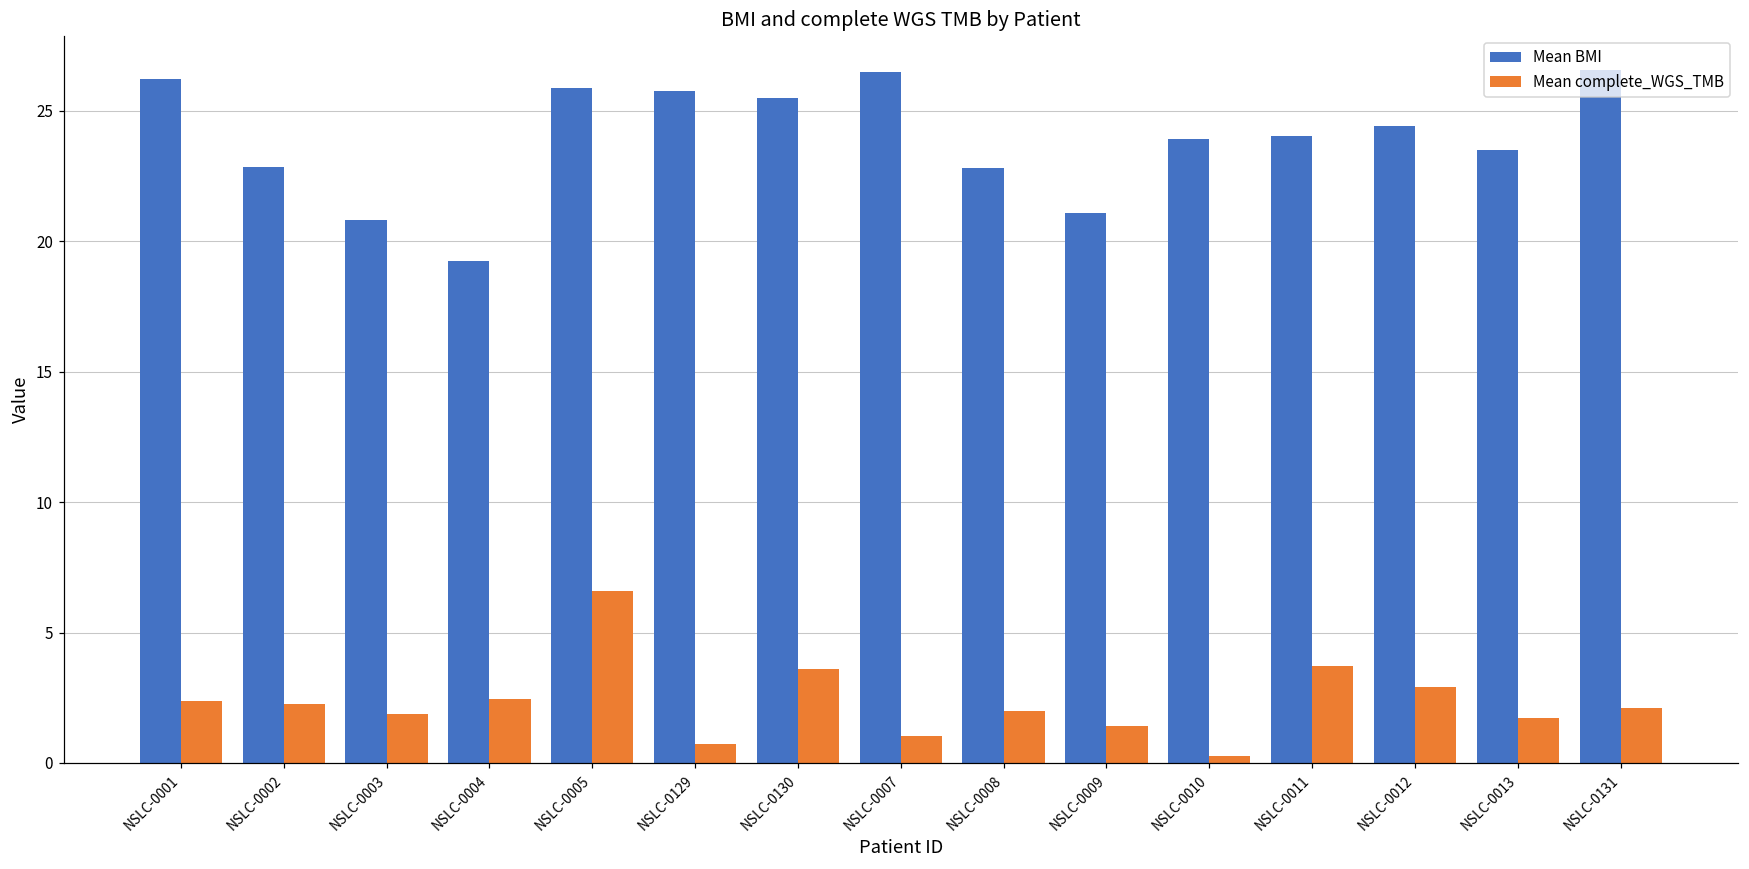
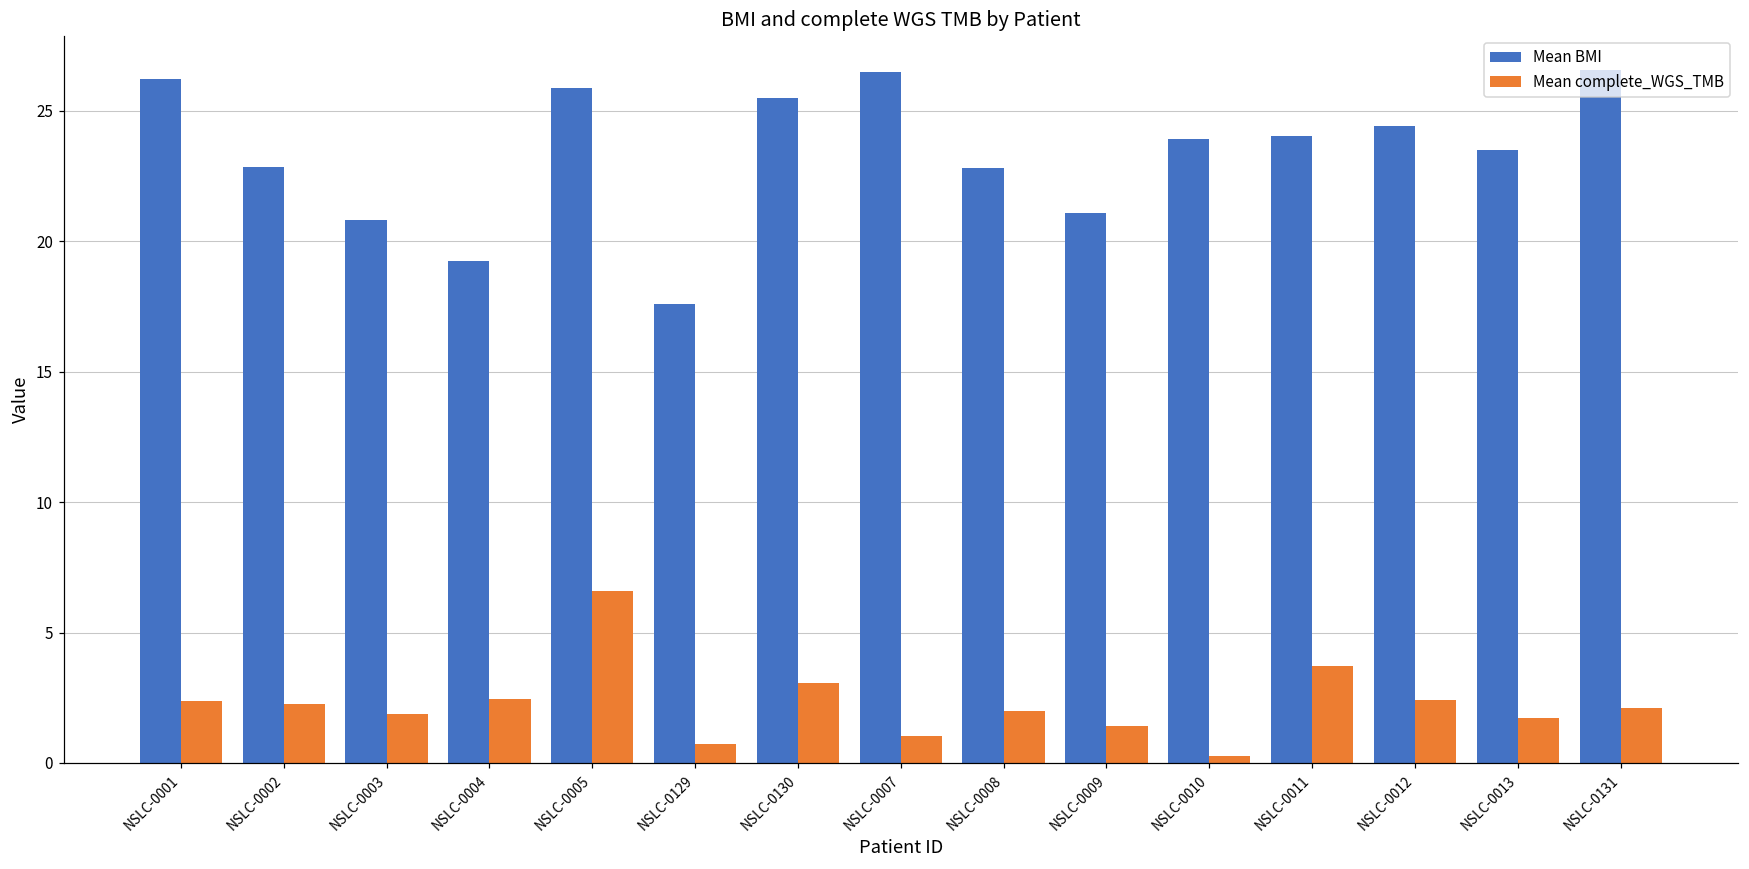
  {
    "Mean BMI": {
      "NSLC-0001": 26.2,
      "NSLC-0002": 22.8,
      "NSLC-0003": 20.8,
      "NSLC-0004": 19.2,
      "NSLC-0005": 25.9,
-     "NSLC-0129": 25.8,
+     "NSLC-0129": 17.6,
      "NSLC-0130": 25.5,
      "NSLC-0007": 26.5,
      "NSLC-0008": 22.8,
      "NSLC-0009": 21.1,
      "NSLC-0010": 23.9,
      "NSLC-0011": 24.0,
      "NSLC-0012": 24.4,
      "NSLC-0013": 23.5
    },
    "Mean complete_WGS_TMB": {
      "NSLC-0001": 2.4,
      "NSLC-0002": 2.3,
      "NSLC-0003": 1.9,
      "NSLC-0004": 2.5,
      "NSLC-0005": 6.6,
      "NSLC-0129": 0.7,
-     "NSLC-0130": 3.6,
+     "NSLC-0130": 3.1,
      "NSLC-0007": 1.0,
      "NSLC-0008": 2.0,
      "NSLC-0009": 1.4,
      "NSLC-0010": 0.3,
      "NSLC-0011": 3.7,
-     "NSLC-0012": 2.9,
+     "NSLC-0012": 2.4,
      "NSLC-0013": 1.7,
      "NSLC-0131": 2.1
    }
  }
